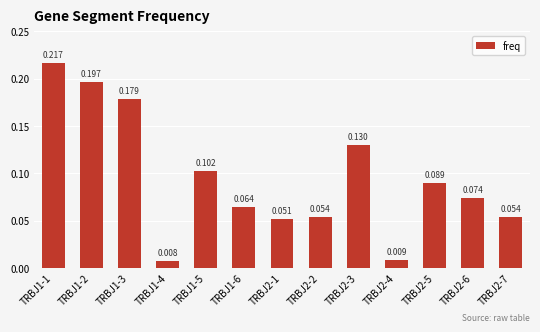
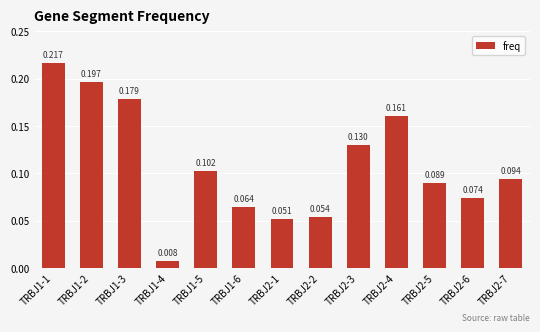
  {
    "TRBJ1-1": 0.217,
    "TRBJ1-2": 0.197,
    "TRBJ1-3": 0.179,
    "TRBJ1-4": 0.008,
    "TRBJ1-5": 0.102,
    "TRBJ1-6": 0.064,
    "TRBJ2-1": 0.051,
    "TRBJ2-2": 0.054,
    "TRBJ2-3": 0.130,
-   "TRBJ2-4": 0.009,
+   "TRBJ2-4": 0.161,
    "TRBJ2-5": 0.089,
    "TRBJ2-6": 0.074,
-   "TRBJ2-7": 0.054
+   "TRBJ2-7": 0.094
  }
